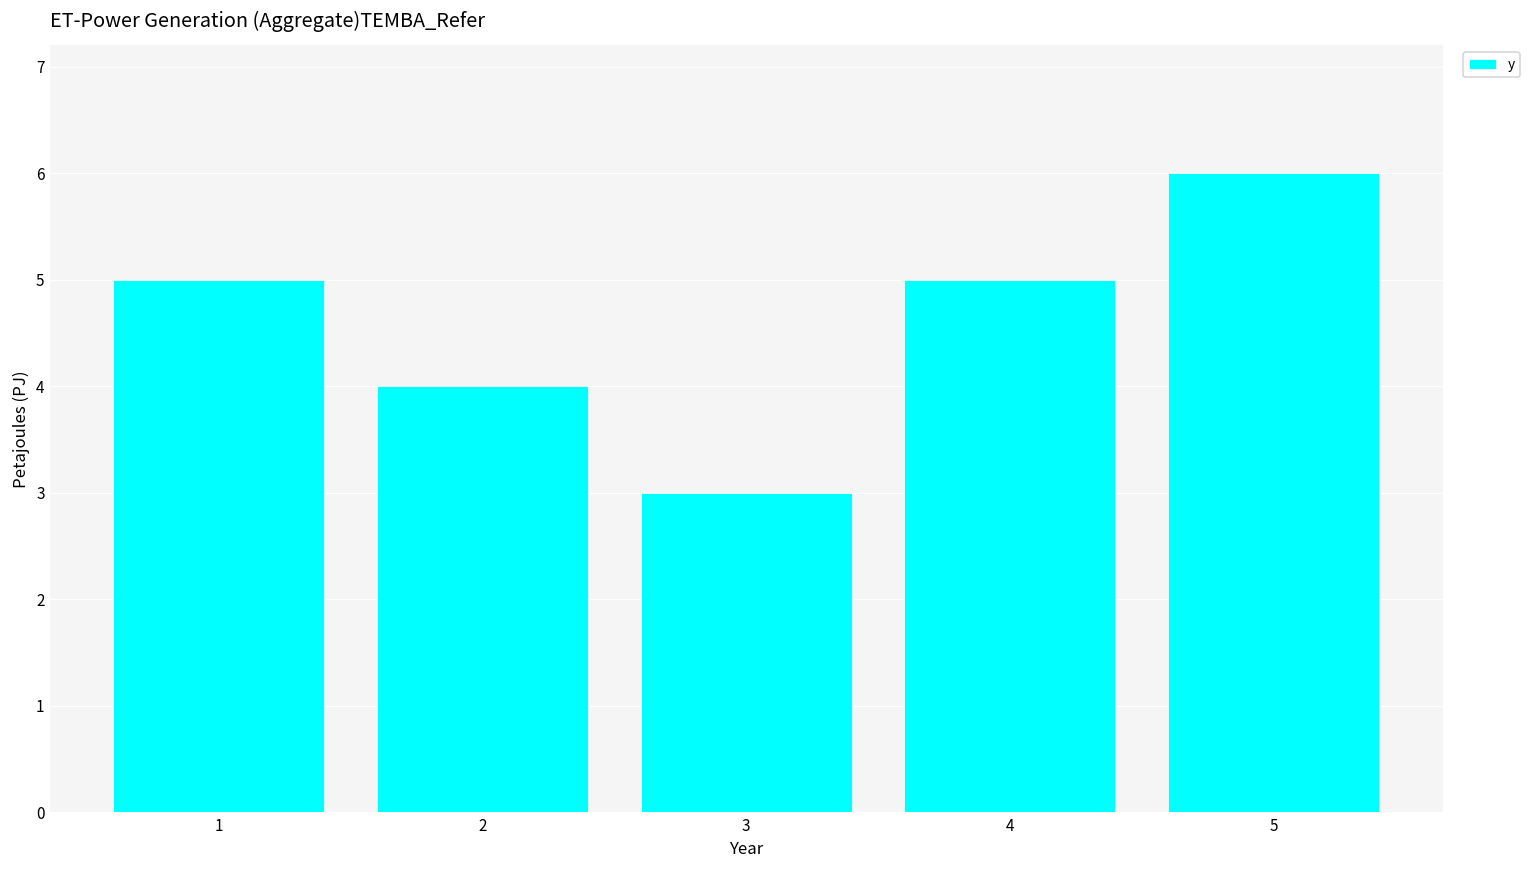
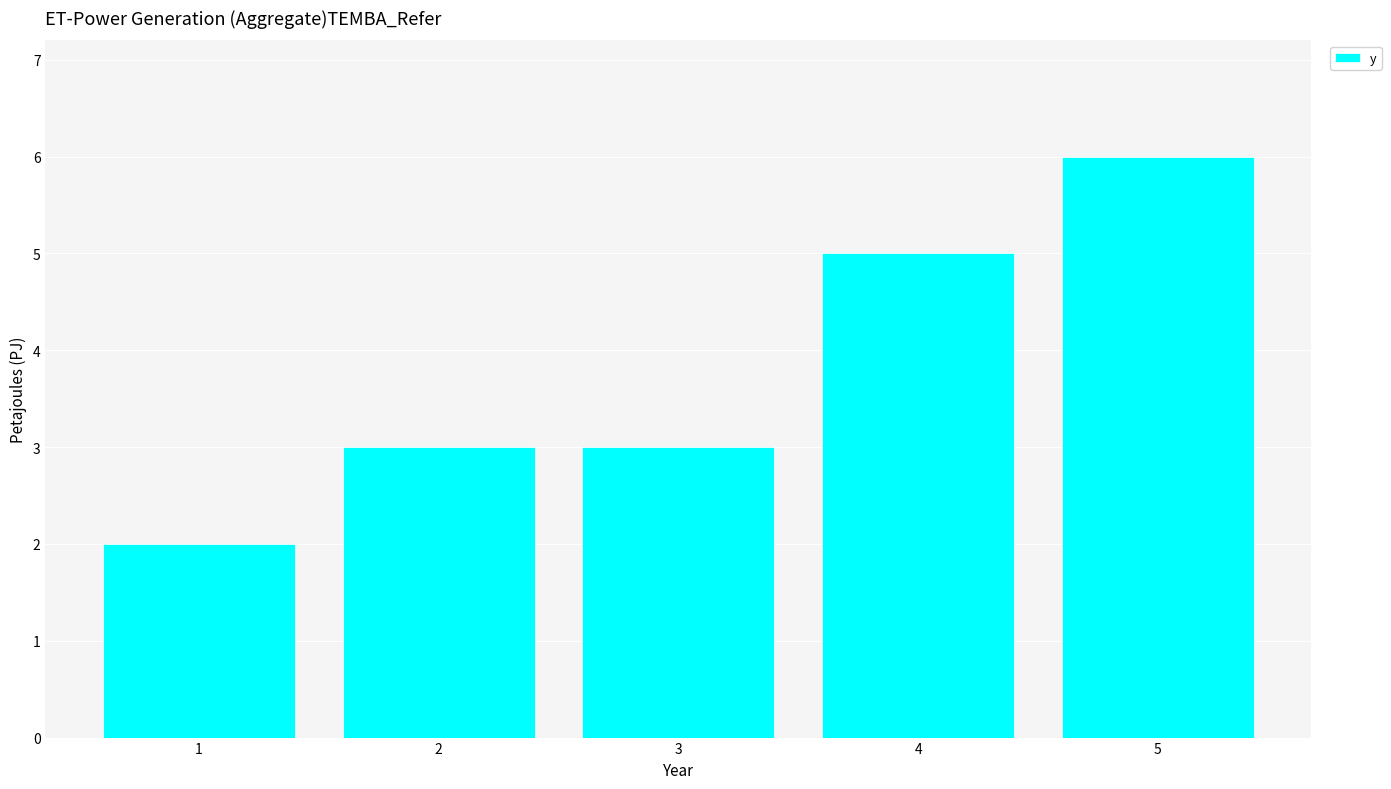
  {
-   "1": 5,
-   "2": 4,
+   "1": 2,
+   "2": 3,
    "3": 3,
    "4": 5,
    "5": 6
  }
